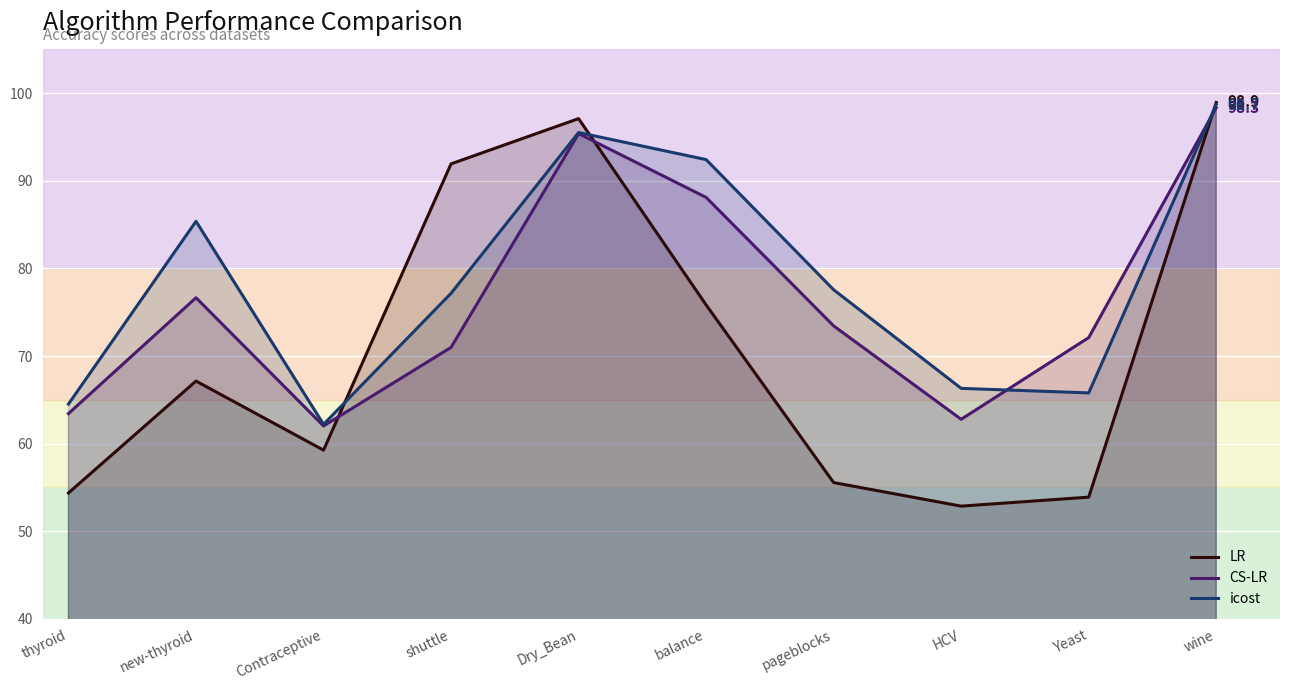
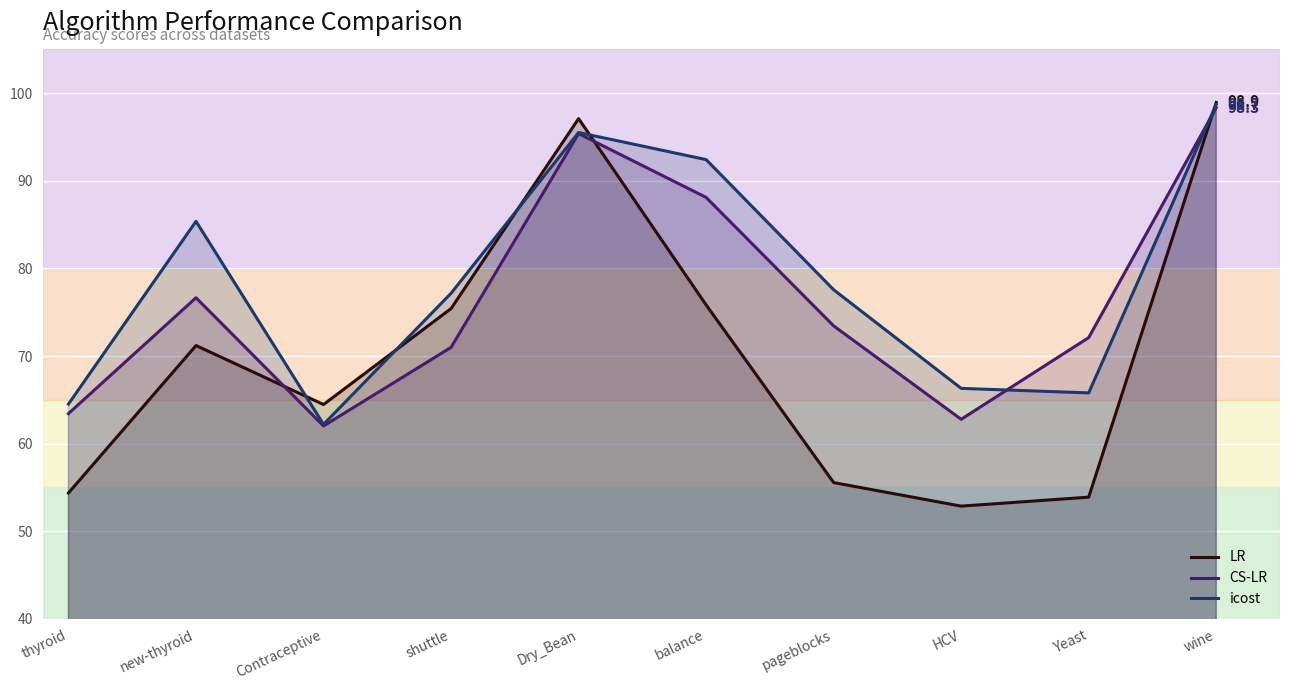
  {
    "LR": {
      "thyroid": 54,
-     "new-thyroid": 67,
-     "Contraceptive": 59,
-     "shuttle": 92,
+     "new-thyroid": 71,
+     "Contraceptive": 64,
+     "shuttle": 75,
      "Dry_Bean": 97,
      "balance": 76,
      "pageblocks": 56,
      "HCV": 53,
      "Yeast": 54
    }
  }
